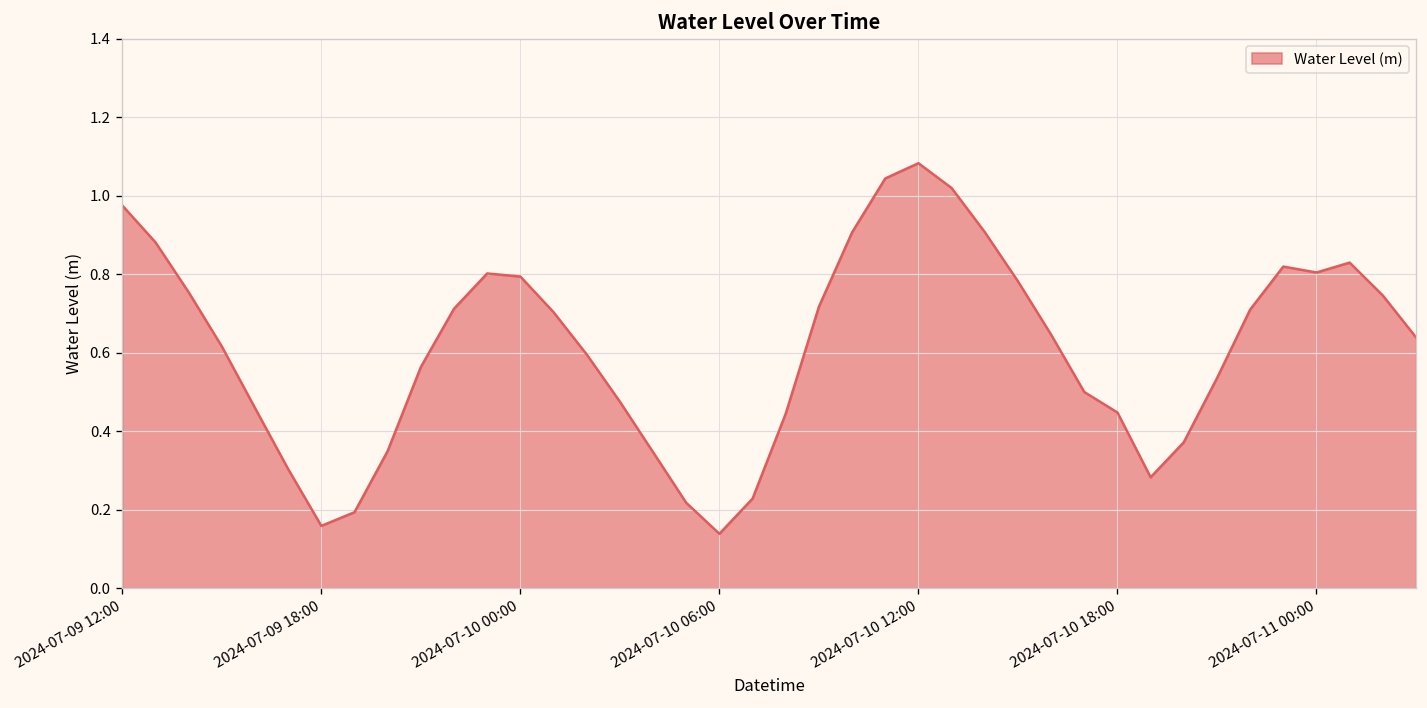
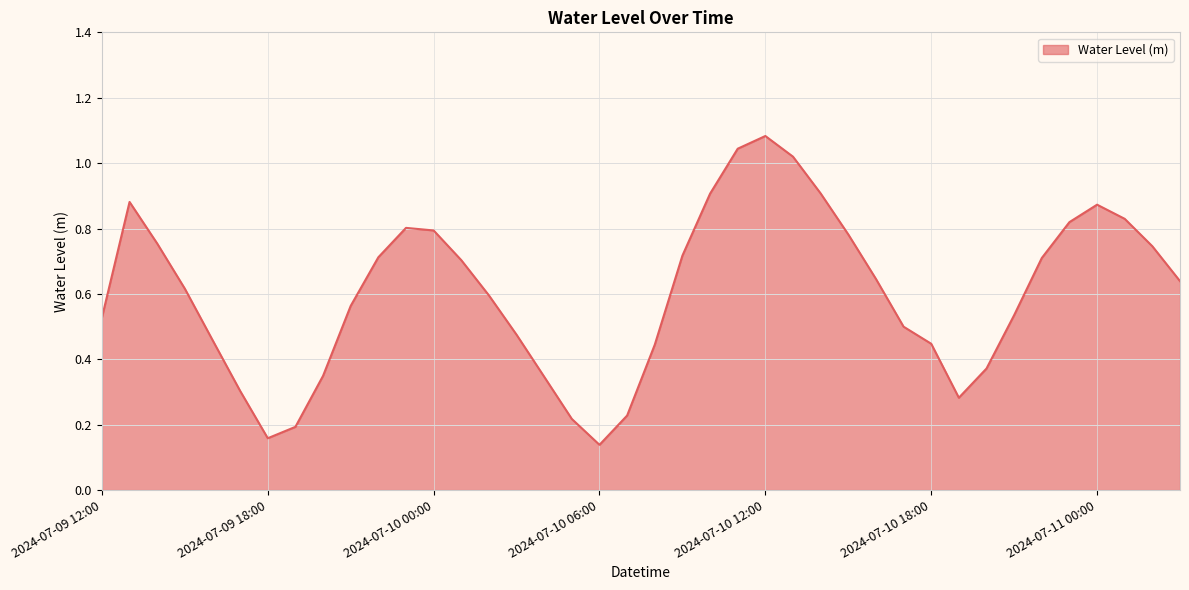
  {
-   "2024-07-09 12:00": 0.98,
+   "2024-07-09 12:00": 0.53,
    "2024-07-09 18:00": 0.16,
    "2024-07-10 00:00": 0.79,
    "2024-07-10 06:00": 0.14,
    "2024-07-10 12:00": 1.08,
    "2024-07-10 18:00": 0.45,
-   "2024-07-11 00:00": 0.80
+   "2024-07-11 00:00": 0.87
  }
